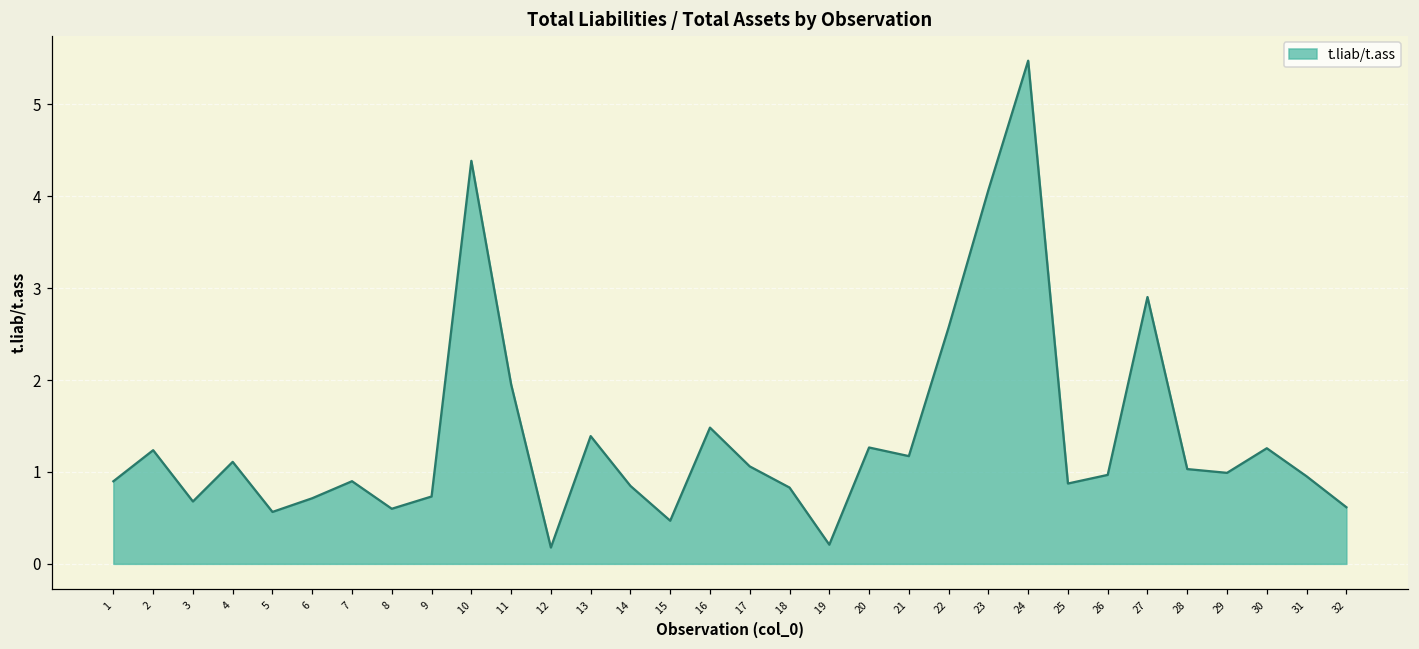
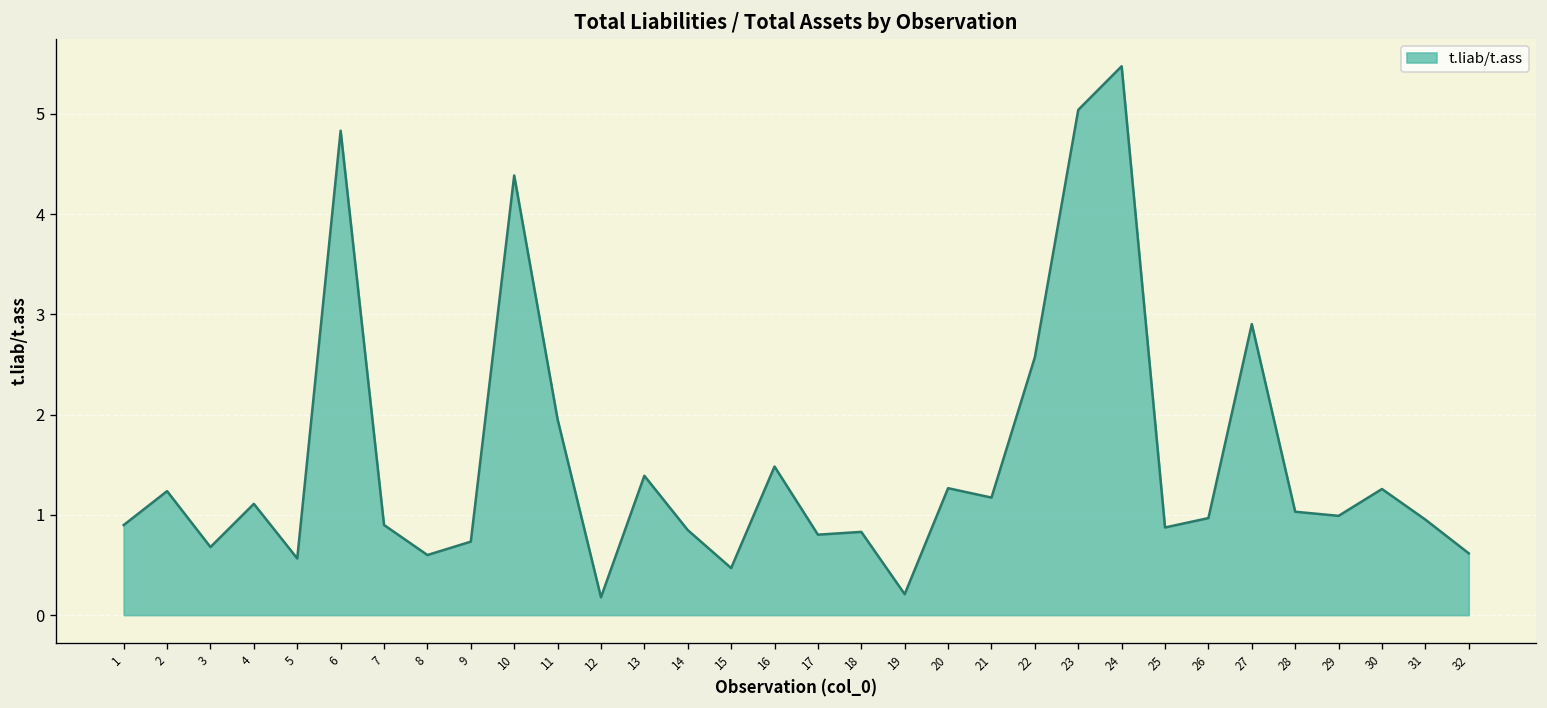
  {
    "1": 0.9,
    "2": 1.2,
    "3": 0.7,
    "4": 1.1,
    "5": 0.6,
-   "6": 0.7,
+   "6": 4.8,
    "7": 0.9,
    "8": 0.6,
    "9": 0.7,
    "10": 4.4,
    "11": 2.0,
    "12": 0.2,
    "13": 1.4,
    "14": 0.8,
    "15": 0.5,
    "16": 1.5,
-   "17": 1.1,
+   "17": 0.8,
    "18": 0.8,
    "19": 0.2,
    "20": 1.3,
    "21": 1.2,
    "22": 2.6,
-   "23": 4.1,
+   "23": 5.0,
    "24": 5.5,
    "25": 0.9,
    "26": 1.0,
    "27": 2.9,
    "28": 1.0,
    "29": 1.0,
    "30": 1.3,
    "31": 1.0,
    "32": 0.6
  }
